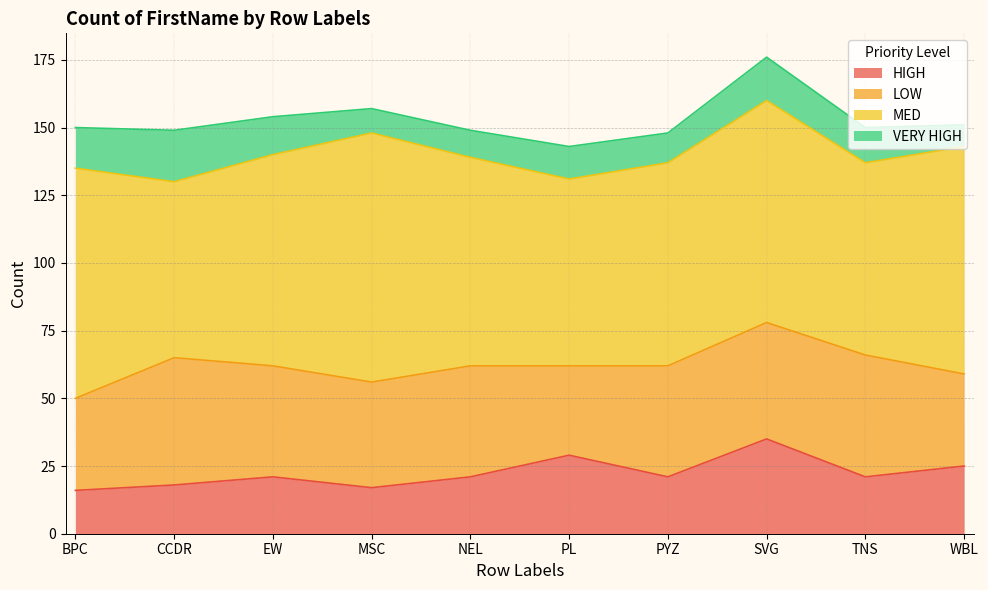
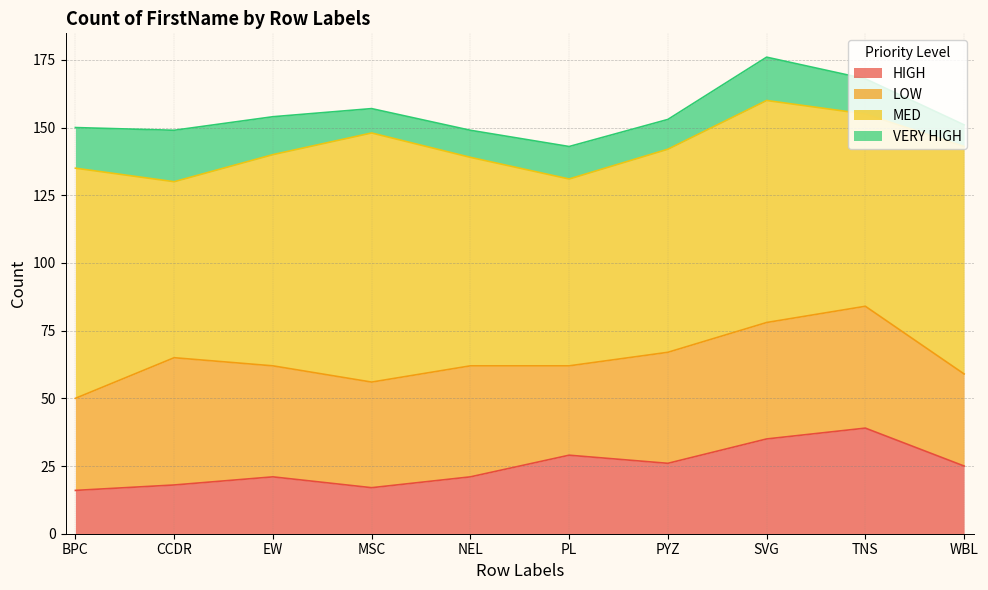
  {
    "HIGH": {
      "BPC": 16,
      "CCDR": 18,
      "EW": 21,
      "MSC": 17,
      "NEL": 21,
      "PL": 29,
-     "PYZ": 21,
+     "PYZ": 26,
      "SVG": 35,
-     "TNS": 21,
+     "TNS": 39,
      "WBL": 25
    },
    "VERY HIGH": {
      "BPC": 15,
      "CCDR": 19,
      "EW": 14,
      "MSC": 9,
      "NEL": 10,
      "PL": 12,
      "PYZ": 11,
      "SVG": 16
    }
  }
